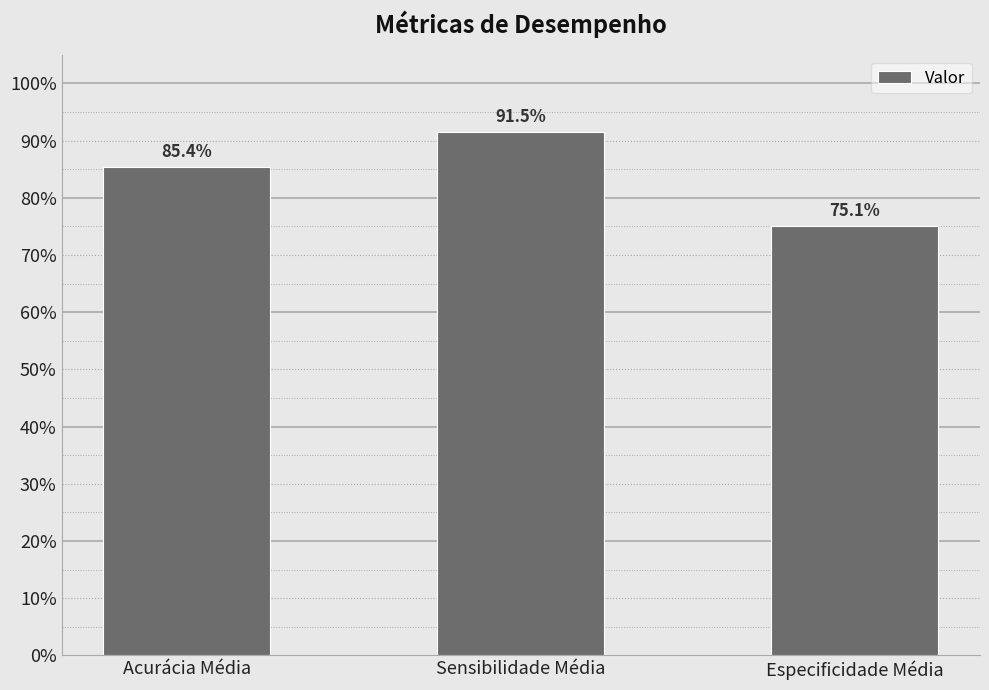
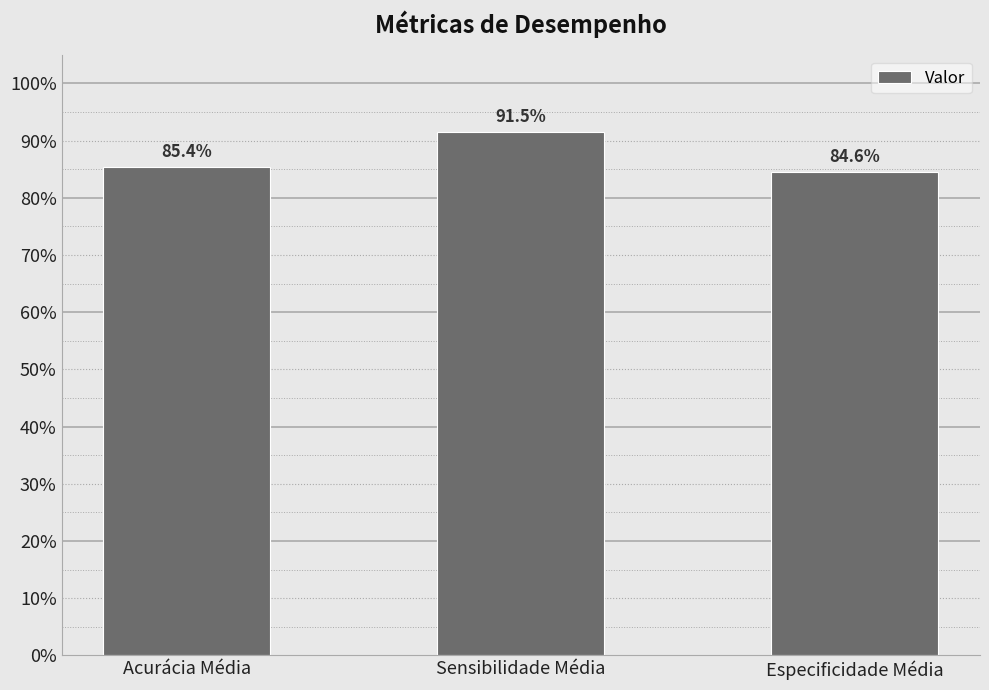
  {
    "Acurácia Média": "85.4%",
    "Sensibilidade Média": "91.5%",
-   "Especificidade Média": "75.1%"
+   "Especificidade Média": "84.6%"
  }
